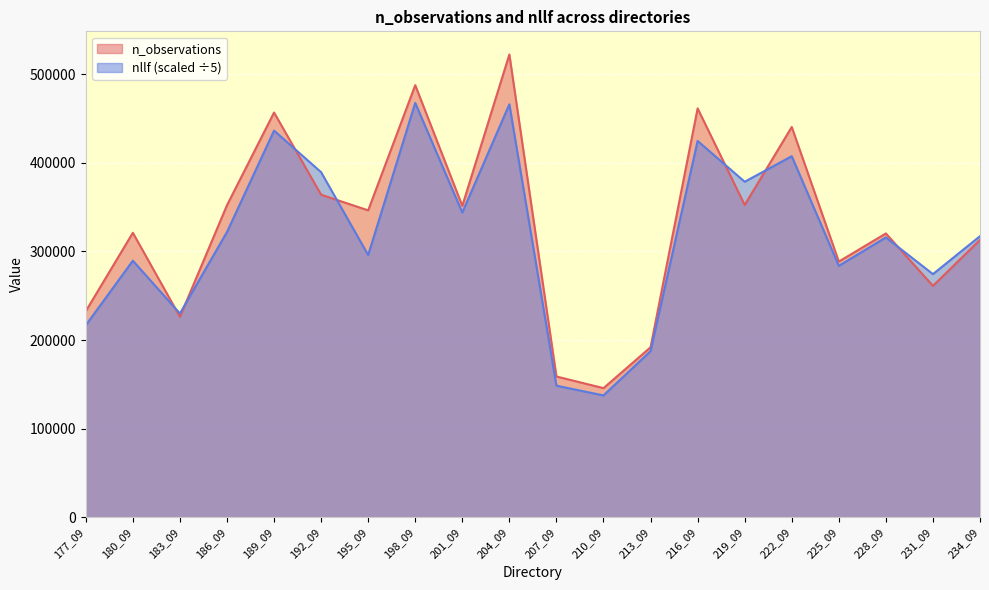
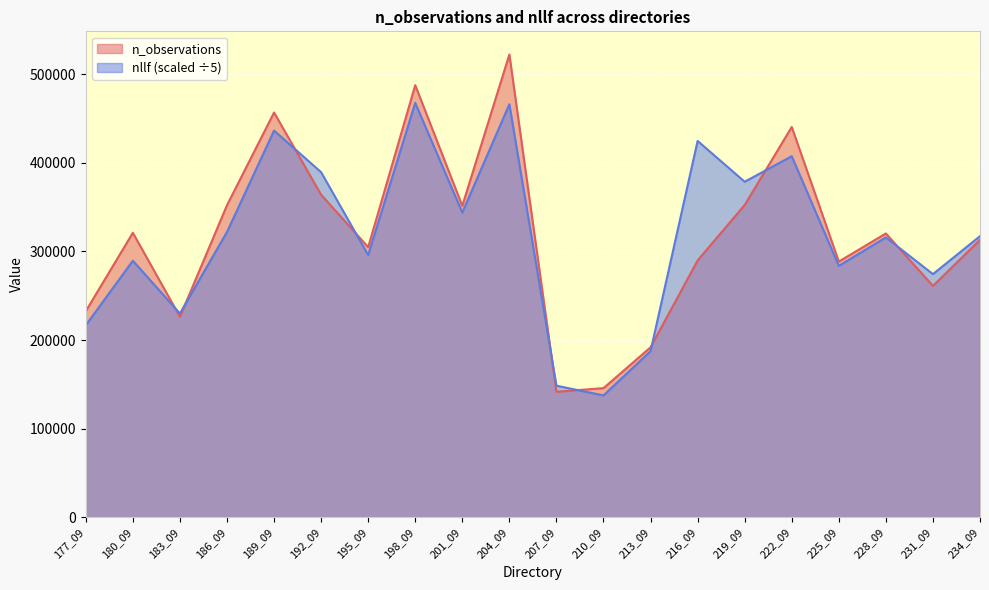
  {
    "n_observations": {
      "177_09": 230000,
      "180_09": 320000,
      "183_09": 230000,
      "186_09": 350000,
      "189_09": 460000,
      "192_09": 360000,
-     "195_09": 350000,
+     "195_09": 300000,
      "198_09": 490000,
      "201_09": 350000,
      "204_09": 520000,
-     "207_09": 160000,
+     "207_09": 140000,
      "210_09": 150000,
      "213_09": 190000,
-     "216_09": 460000,
+     "216_09": 290000,
      "219_09": 350000,
      "222_09": 440000,
      "225_09": 290000,
      "228_09": 320000,
      "231_09": 260000,
      "234_09": 310000
    },
    "nllf (scaled ÷5)": {
      "177_09": 220000,
      "180_09": 290000,
      "183_09": 230000,
      "186_09": 320000,
      "189_09": 440000,
      "192_09": 390000,
      "195_09": 300000,
      "198_09": 470000,
      "201_09": 340000,
      "204_09": 470000,
      "207_09": 150000,
      "210_09": 140000,
      "213_09": 190000,
      "216_09": 420000,
      "219_09": 380000,
      "222_09": 410000,
      "225_09": 280000,
      "228_09": 320000,
      "231_09": 270000,
      "234_09": 320000
    }
  }
